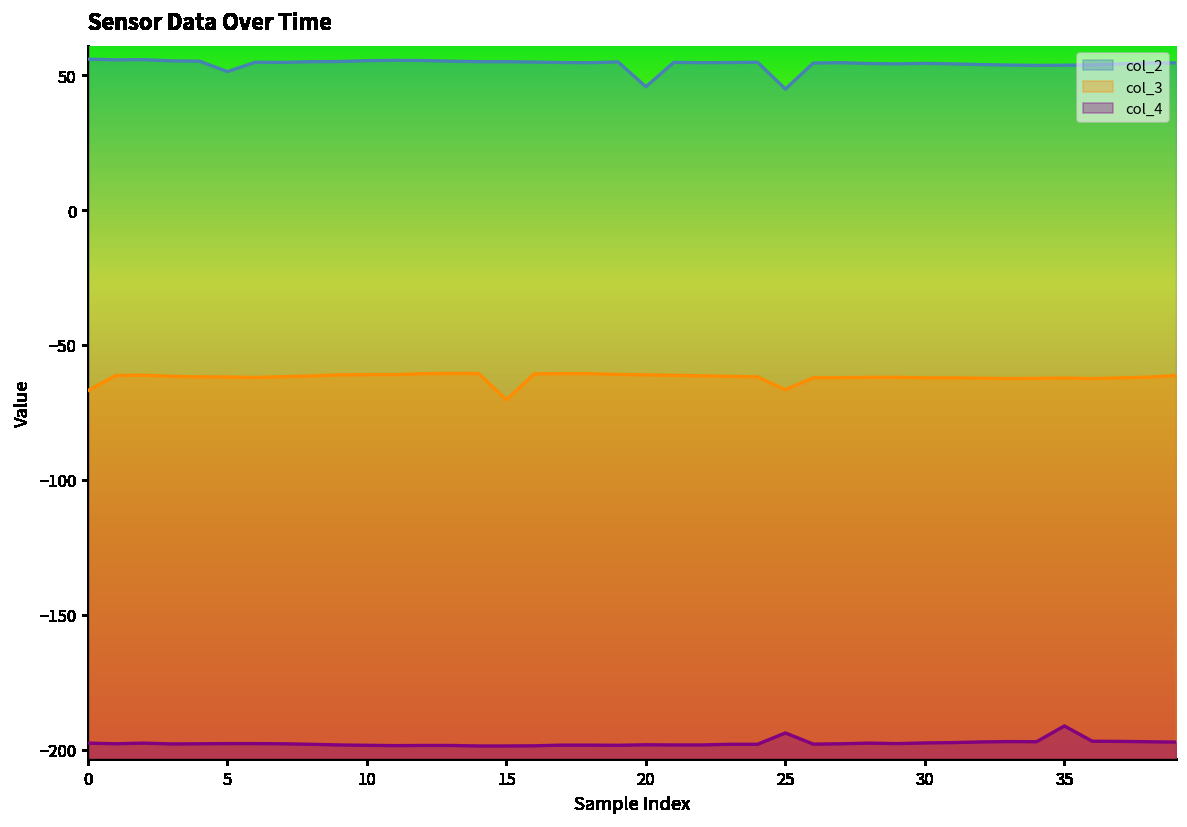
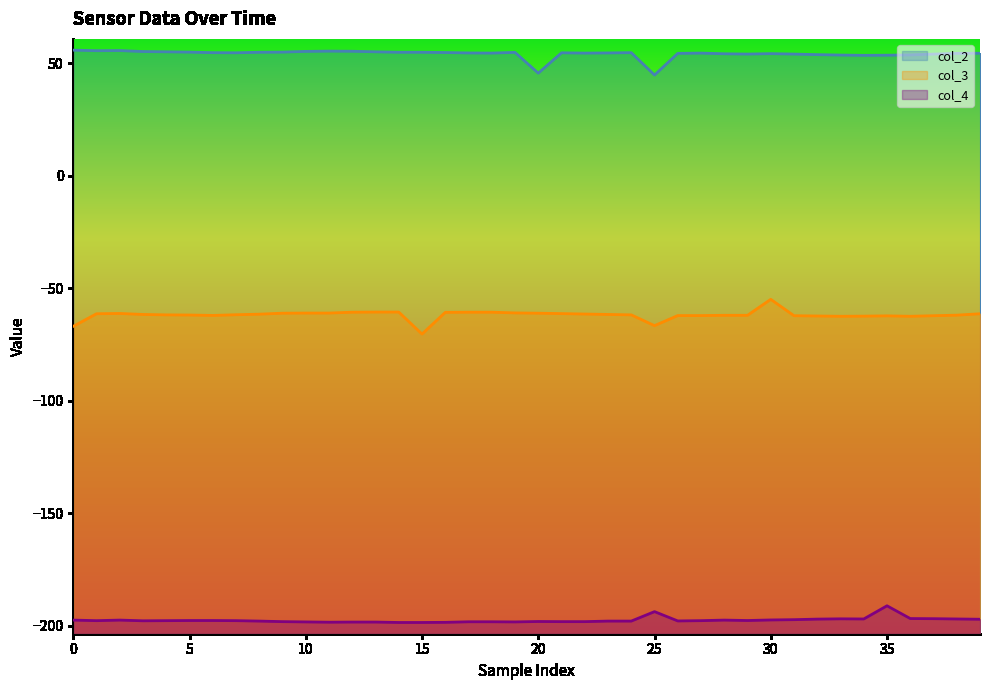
  {
    "col_2": {
      "0": 56,
-     "5": 51,
+     "5": 55,
      "10": 55,
      "15": 55,
      "20": 46,
      "25": 45,
      "30": 54,
      "35": 54
    },
    "col_3": {
      "0": -67,
      "5": -62,
      "10": -61,
      "15": -70,
      "20": -61,
      "25": -67,
-     "30": -62,
+     "30": -55,
      "35": -62
    },
    "col_4": {
      "0": -198,
      "5": -198,
      "10": -198,
      "15": -199,
      "20": -198,
      "25": -194,
      "30": -198,
      "35": -191
    }
  }
